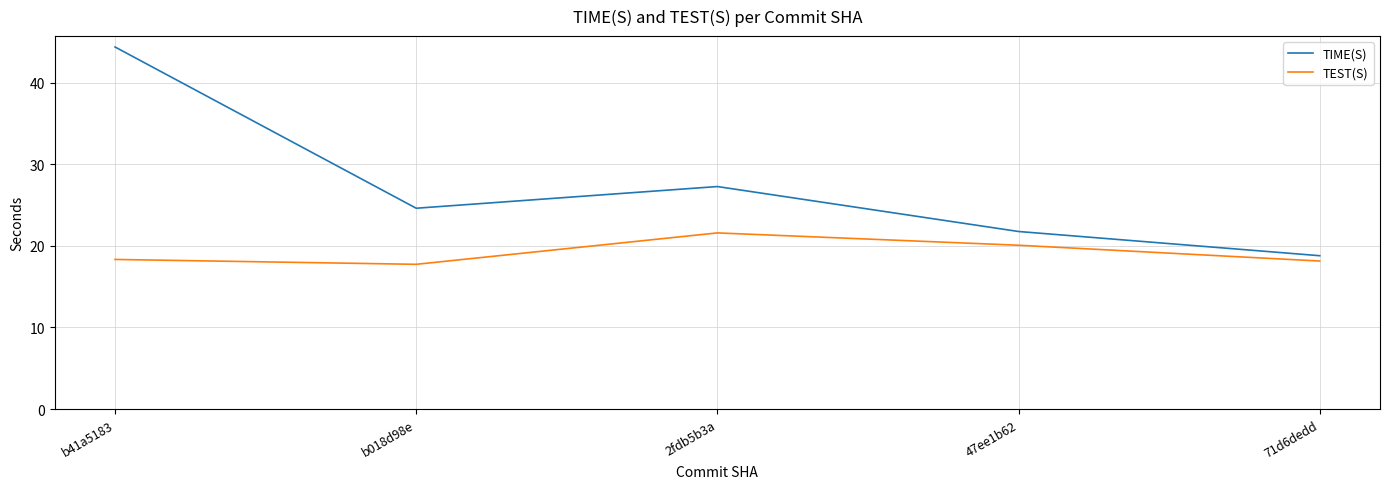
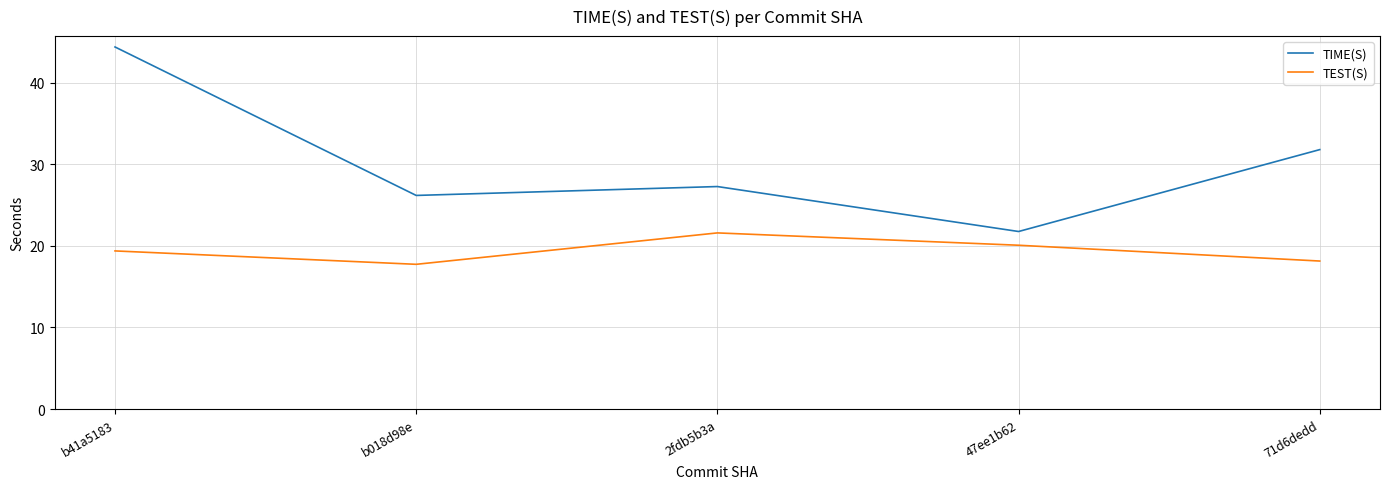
  {
    "TIME(S)": {
      "b41a5183": 44,
-     "b018d98e": 25,
+     "b018d98e": 26,
      "2fdb5b3a": 27,
      "47ee1b62": 22,
-     "71d6dedd": 19
+     "71d6dedd": 32
    },
    "TEST(S)": {
-     "b41a5183": 18,
+     "b41a5183": 19,
      "b018d98e": 18,
      "2fdb5b3a": 22,
      "47ee1b62": 20,
      "71d6dedd": 18
    }
  }
